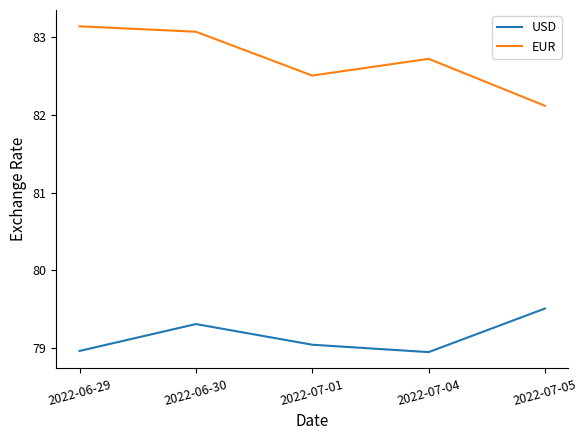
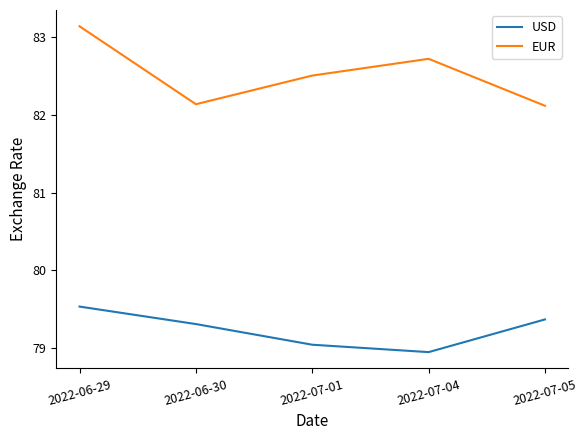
  {
    "USD": {
-     "2022-06-29": 79.0,
+     "2022-06-29": 79.5,
      "2022-06-30": 79.3,
      "2022-07-01": 79.0,
      "2022-07-04": 79.0,
-     "2022-07-05": 79.5
+     "2022-07-05": 79.4
    },
    "EUR": {
      "2022-06-29": 83.1,
-     "2022-06-30": 83.1,
+     "2022-06-30": 82.1,
      "2022-07-01": 82.5,
      "2022-07-04": 82.7,
      "2022-07-05": 82.1
    }
  }
